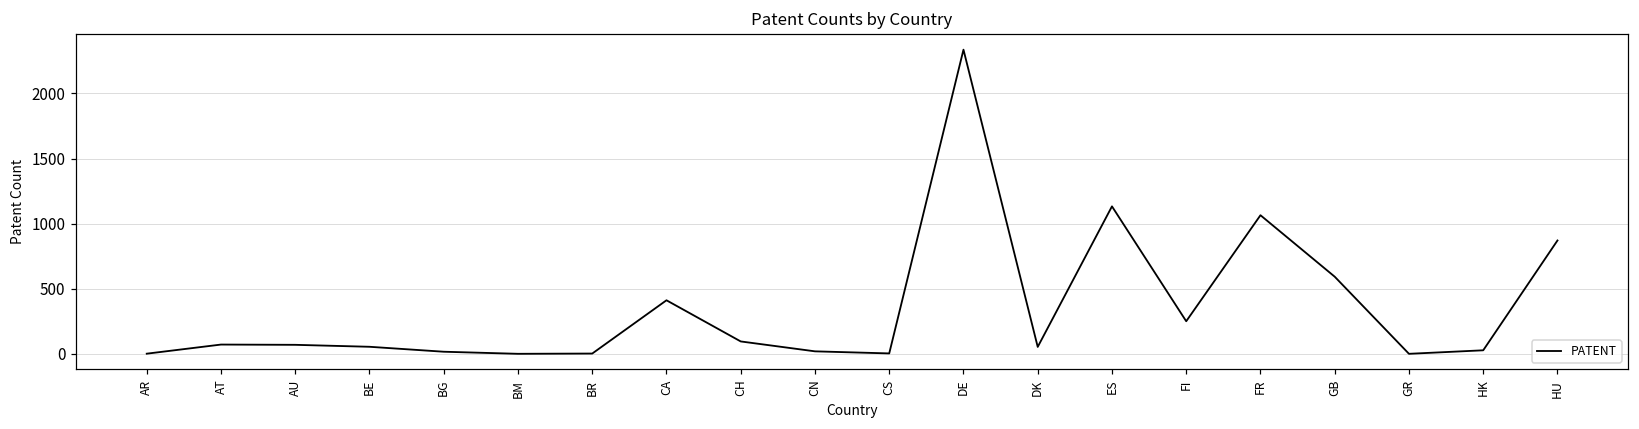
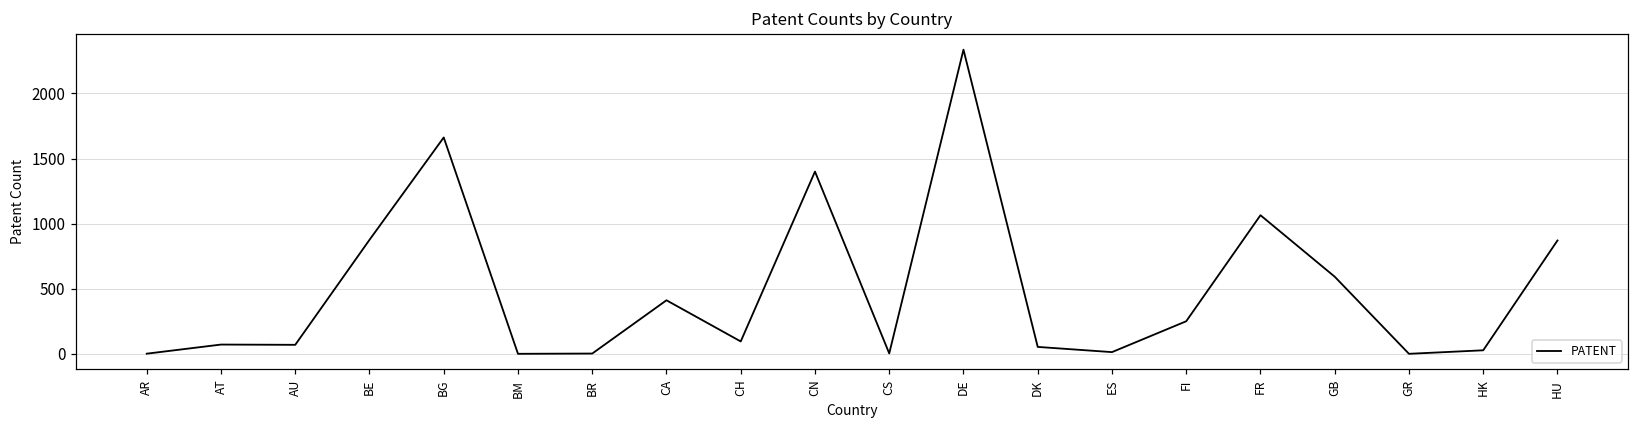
  {
    "AR": 0,
    "AT": 70,
    "AU": 70,
-   "BE": 60,
-   "BG": 20,
+   "BE": 880,
+   "BG": 1660,
    "BM": 0,
    "BR": 0,
    "CA": 410,
    "CH": 100,
-   "CN": 20,
+   "CN": 1400,
    "CS": 0,
    "DE": 2340,
    "DK": 50,
-   "ES": 1130,
+   "ES": 10,
    "FI": 250,
    "FR": 1070,
    "GB": 590,
    "GR": 0,
    "HK": 30,
    "HU": 870
  }
